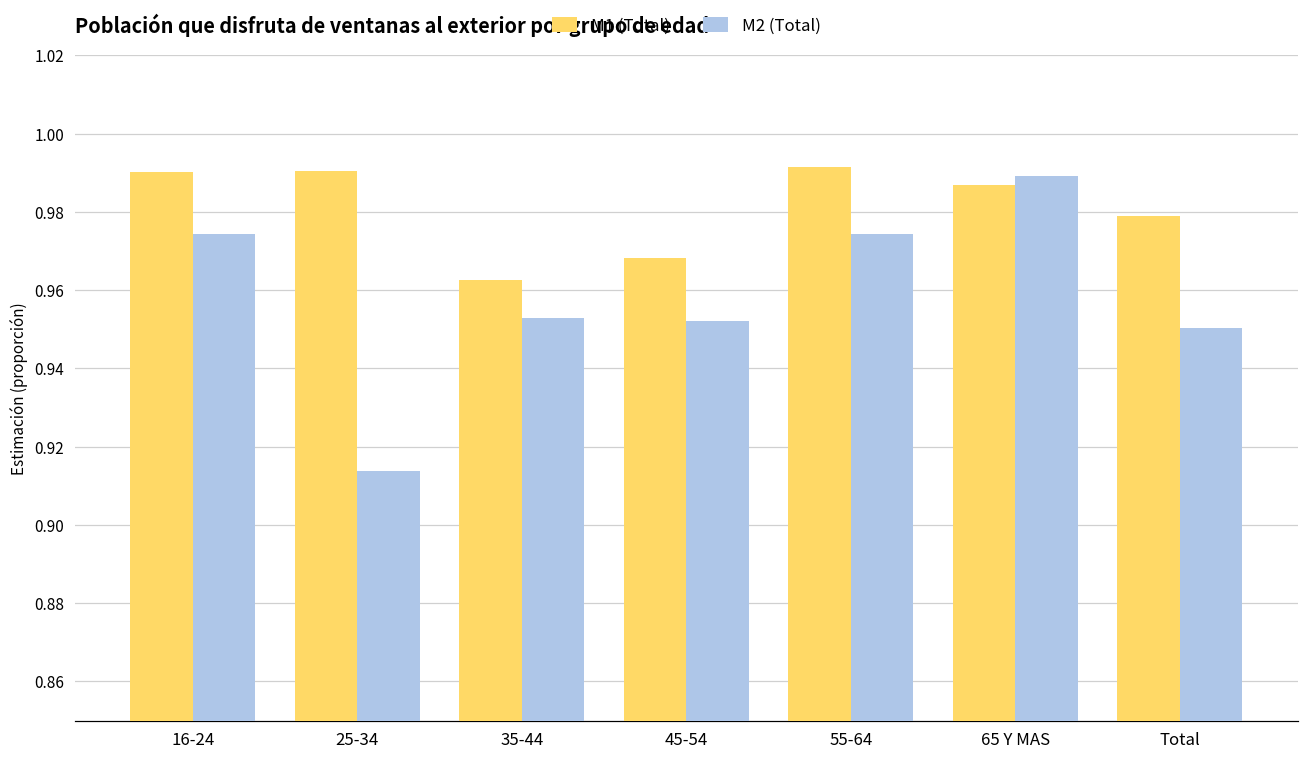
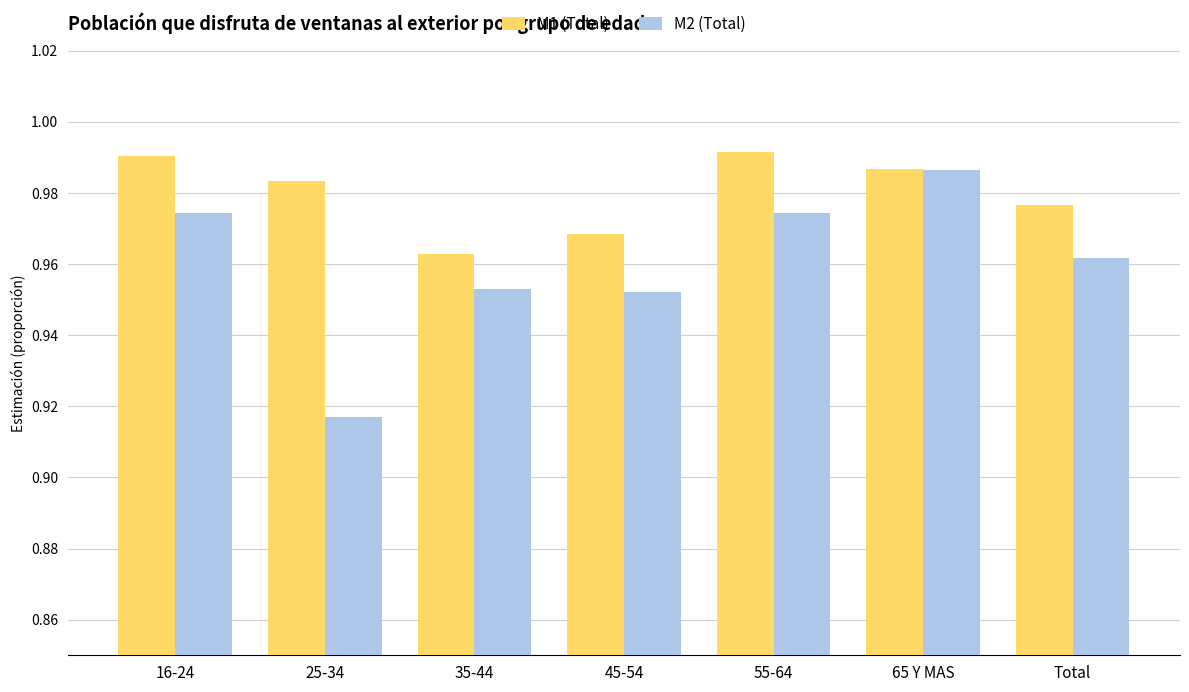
  {
    "M1 (Total)": {
      "16-24": 0.990,
-     "25-34": 0.990,
+     "25-34": 0.983,
      "35-44": 0.963,
      "45-54": 0.968,
      "55-64": 0.991,
      "65 Y MAS": 0.987,
-     "Total": 0.979
+     "Total": 0.976
    },
    "M2 (Total)": {
      "16-24": 0.974,
-     "25-34": 0.914,
+     "25-34": 0.917,
      "35-44": 0.953,
      "45-54": 0.952,
      "55-64": 0.974,
-     "65 Y MAS": 0.989,
-     "Total": 0.950
+     "65 Y MAS": 0.986,
+     "Total": 0.962
    }
  }
